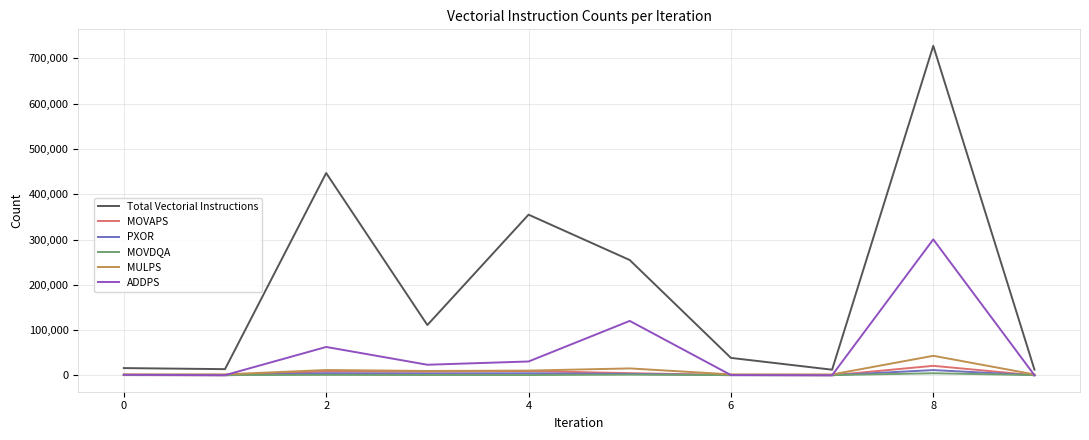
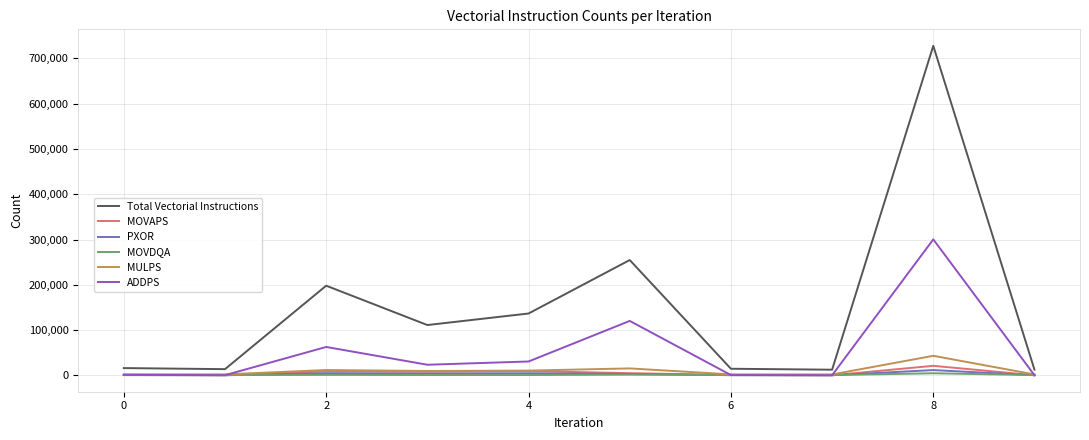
  {
    "Total Vectorial Instructions": {
      "0": "20,000",
-     "2": "450,000",
-     "4": "350,000",
-     "6": "40,000",
+     "2": "200,000",
+     "4": "140,000",
+     "6": "10,000",
      "8": "730,000"
    },
    "MOVDQA": {
      "8": "0"
    }
  }
